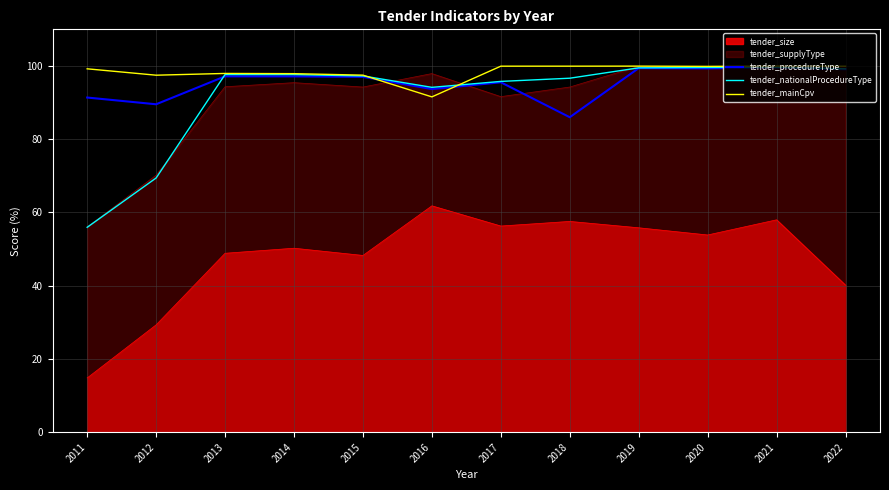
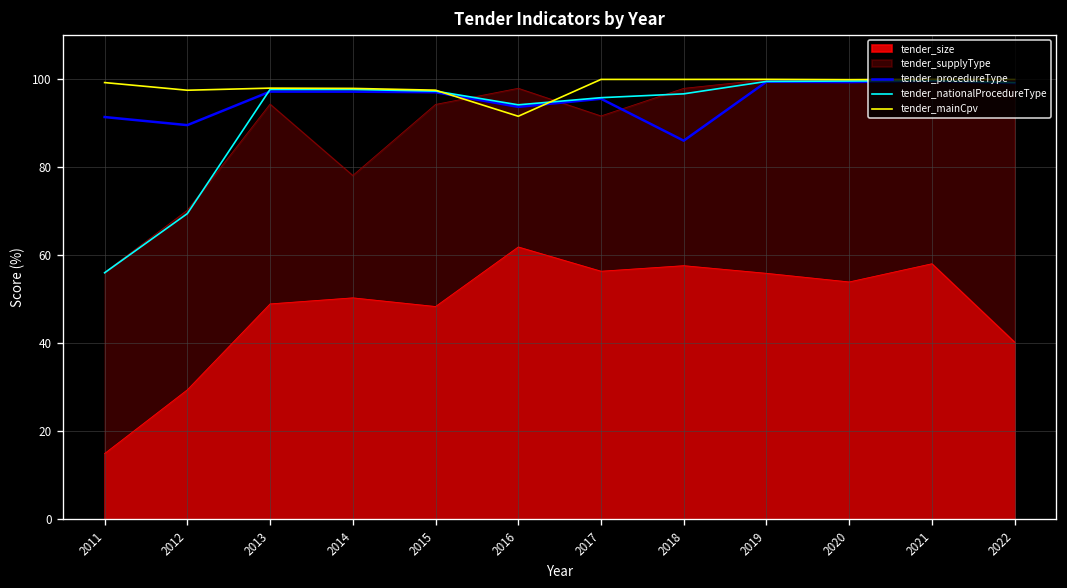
  {
    "tender_size": {
      "2011": 15,
      "2012": 29,
      "2013": 49,
      "2014": 50,
      "2015": 48,
      "2016": 62,
      "2017": 56,
      "2018": 58,
      "2019": 56,
      "2020": 54,
      "2021": 58,
      "2022": 40
    },
    "tender_supplyType": {
      "2012": 70,
      "2013": 94,
-     "2014": 95,
+     "2014": 78,
      "2015": 94,
      "2016": 98,
      "2017": 92,
-     "2018": 94
+     "2018": 98
    },
    "tender_procedureType": {
      "2011": 91,
      "2012": 90,
      "2018": 86
    },
    "tender_nationalProcedureType": {
      "2012": 69,
      "2018": 97
    },
    "tender_mainCpv": {
      "2011": 99,
      "2012": 97,
      "2016": 92,
      "2017": 100,
      "2018": 100
    }
  }
